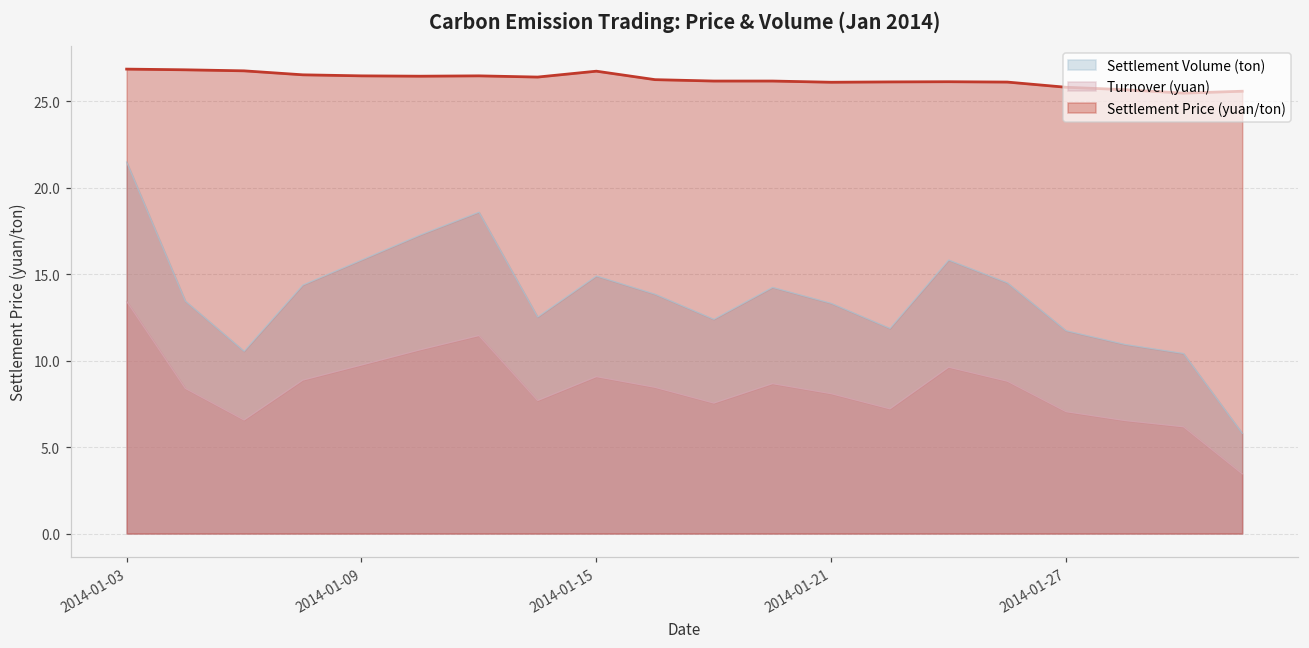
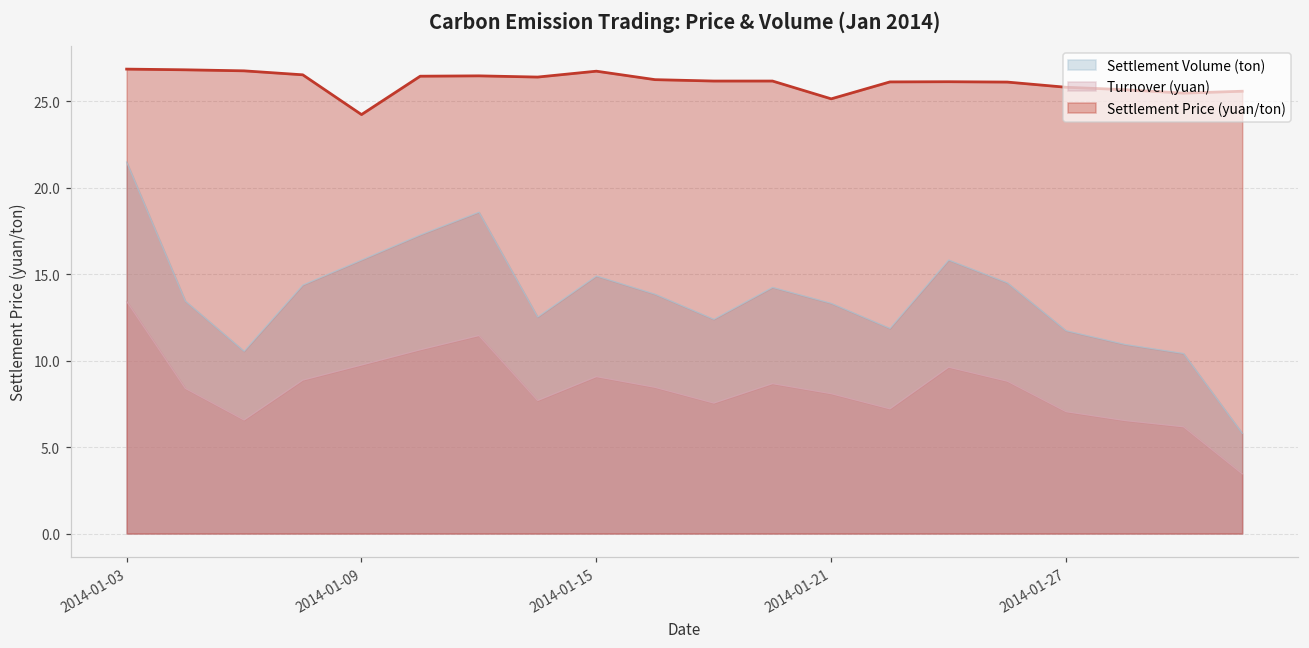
  {
    "Settlement Price (yuan/ton)": {
      "2014-01-03": 26.9,
-     "2014-01-09": 26.5,
+     "2014-01-09": 24.2,
      "2014-01-15": 26.8,
-     "2014-01-21": 26.1
+     "2014-01-21": 25.2
    }
  }
